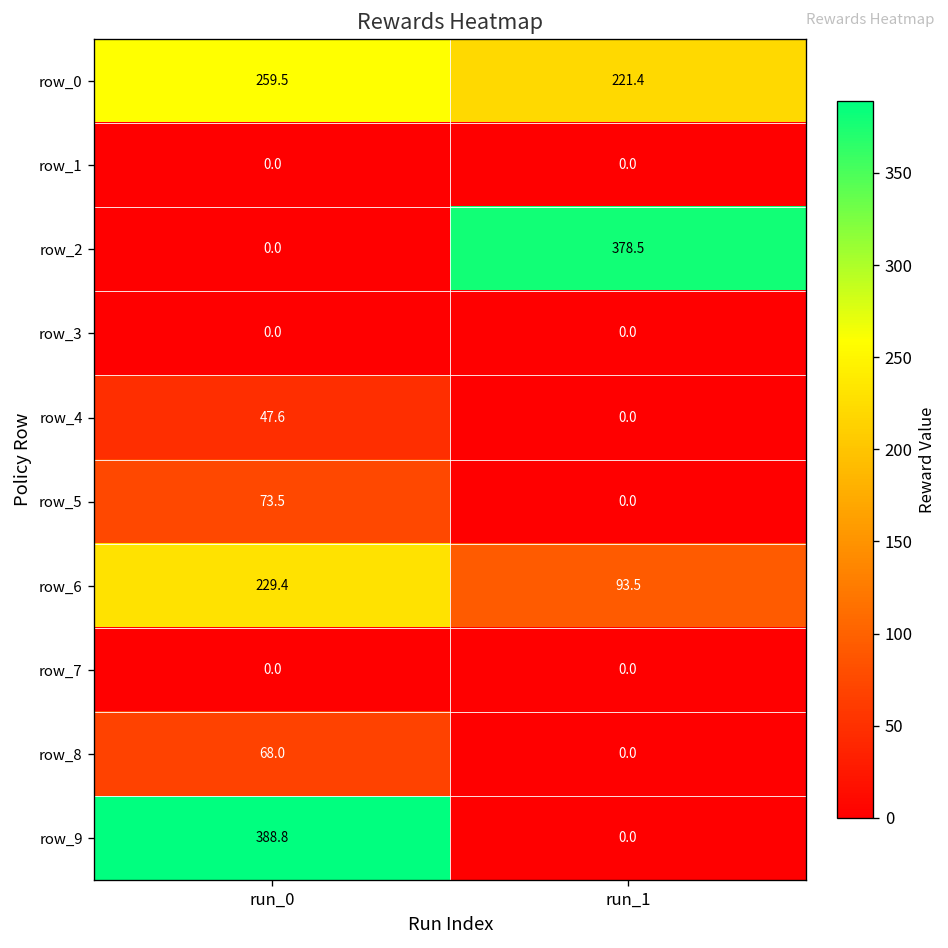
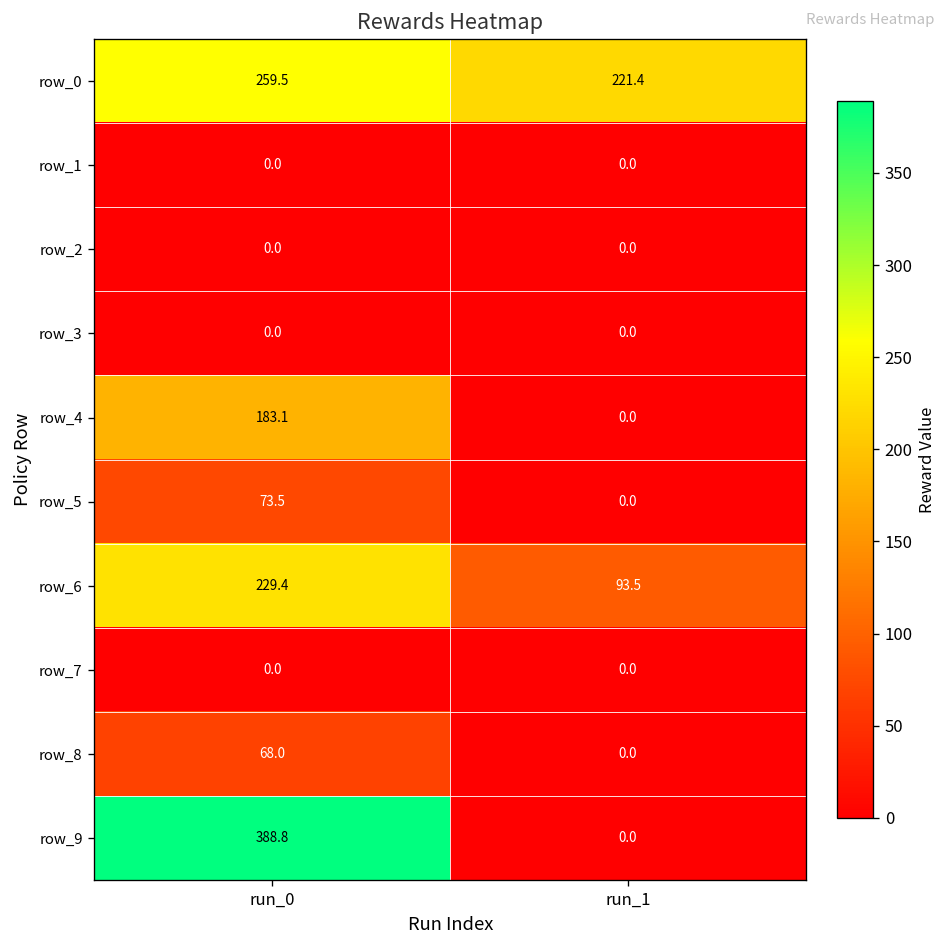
  {
    "row_0": {
      "run_0": 259.5,
      "run_1": 221.4
    },
    "row_1": {
      "run_0": 0.0,
      "run_1": 0.0
    },
    "row_2": {
      "run_0": 0.0,
-     "run_1": 378.5
+     "run_1": 0.0
    },
    "row_3": {
      "run_0": 0.0,
      "run_1": 0.0
    },
    "row_4": {
-     "run_0": 47.6,
+     "run_0": 183.1,
      "run_1": 0.0
    },
    "row_5": {
      "run_0": 73.5,
      "run_1": 0.0
    },
    "row_6": {
      "run_0": 229.4,
      "run_1": 93.5
    },
    "row_7": {
      "run_0": 0.0,
      "run_1": 0.0
    },
    "row_8": {
      "run_0": 68.0,
      "run_1": 0.0
    },
    "row_9": {
      "run_0": 388.8,
      "run_1": 0.0
    }
  }
